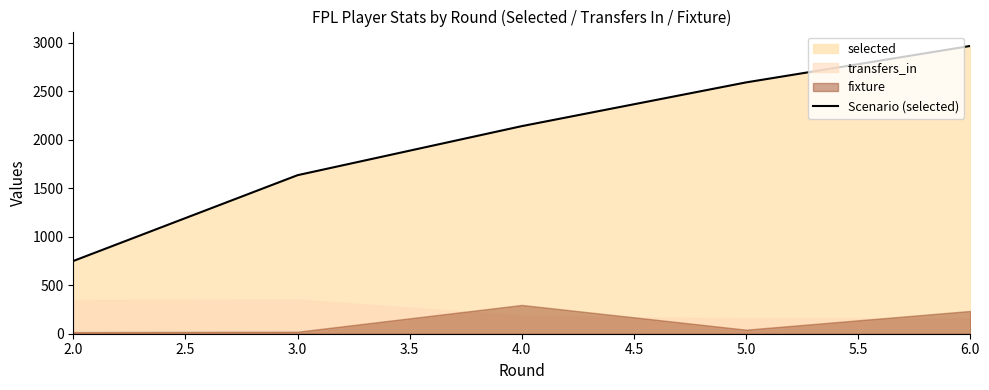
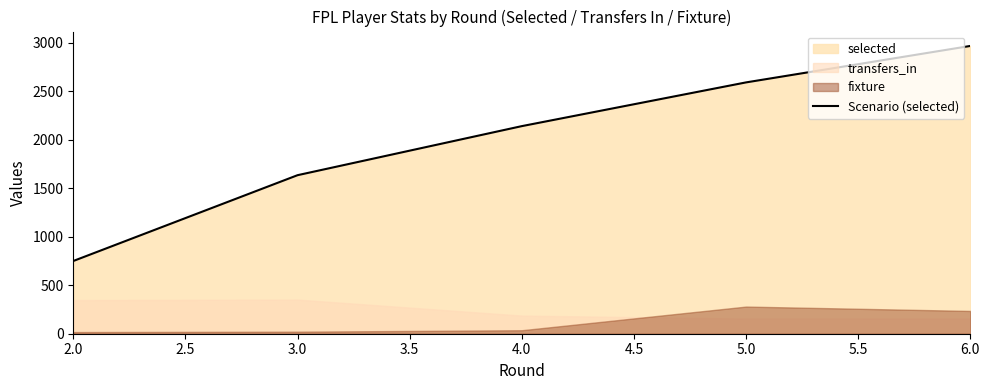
  {
    "fixture": {
-     "4.0": 300,
-     "5.0": 0,
+     "4.0": 0,
+     "5.0": 300,
      "6.0": 200
    }
  }
